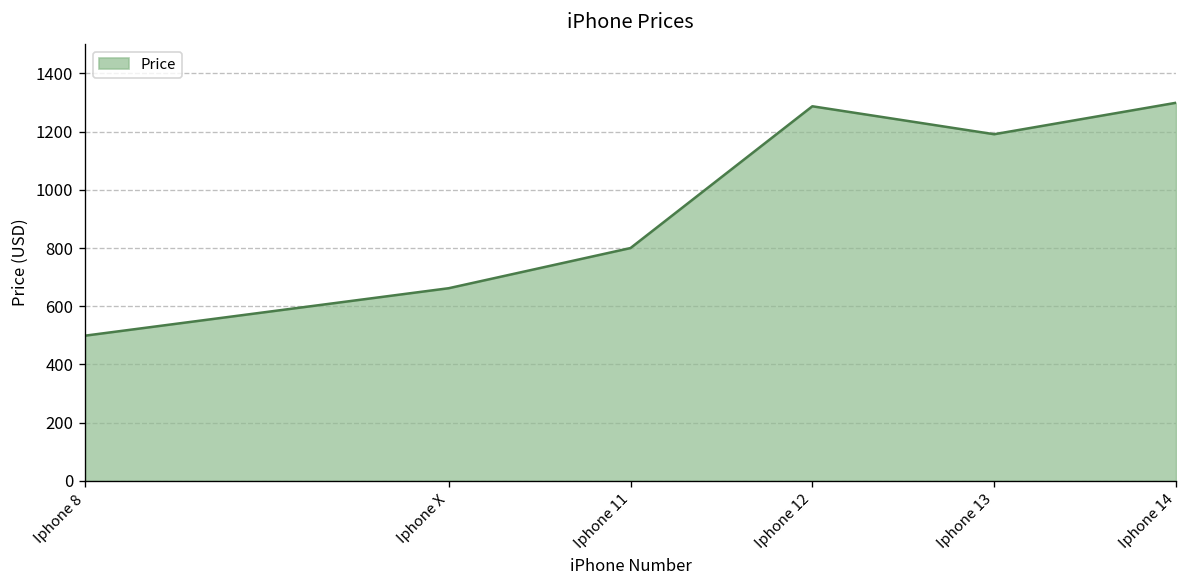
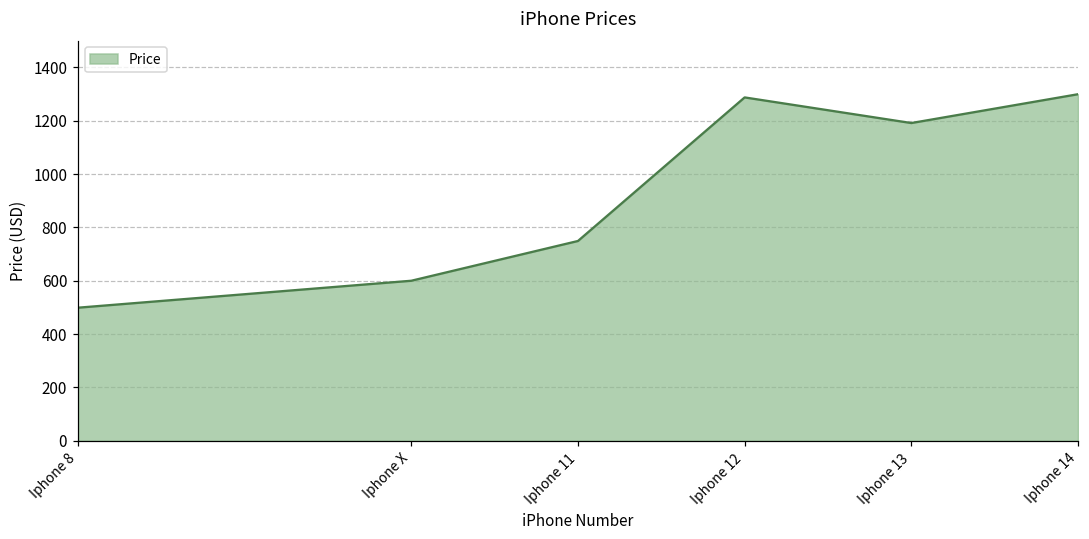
  {
    "Iphone 8": 500,
-   "Iphone X": 660,
-   "Iphone 11": 800,
+   "Iphone X": 600,
+   "Iphone 11": 750,
    "Iphone 12": 1290,
    "Iphone 13": 1190,
    "Iphone 14": 1300
  }
